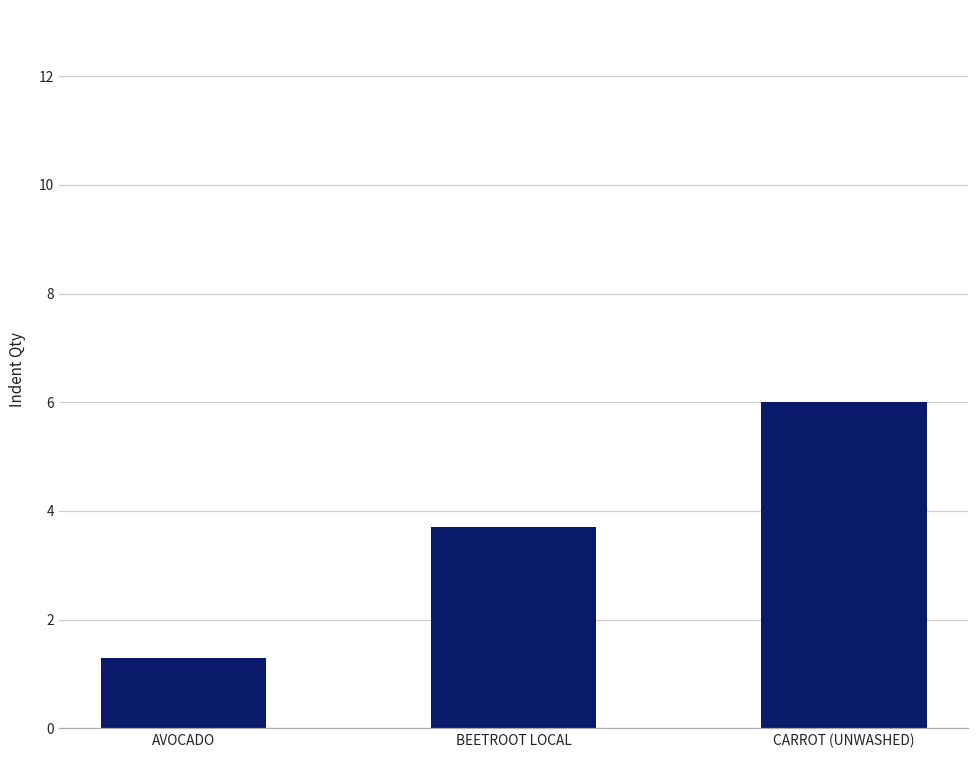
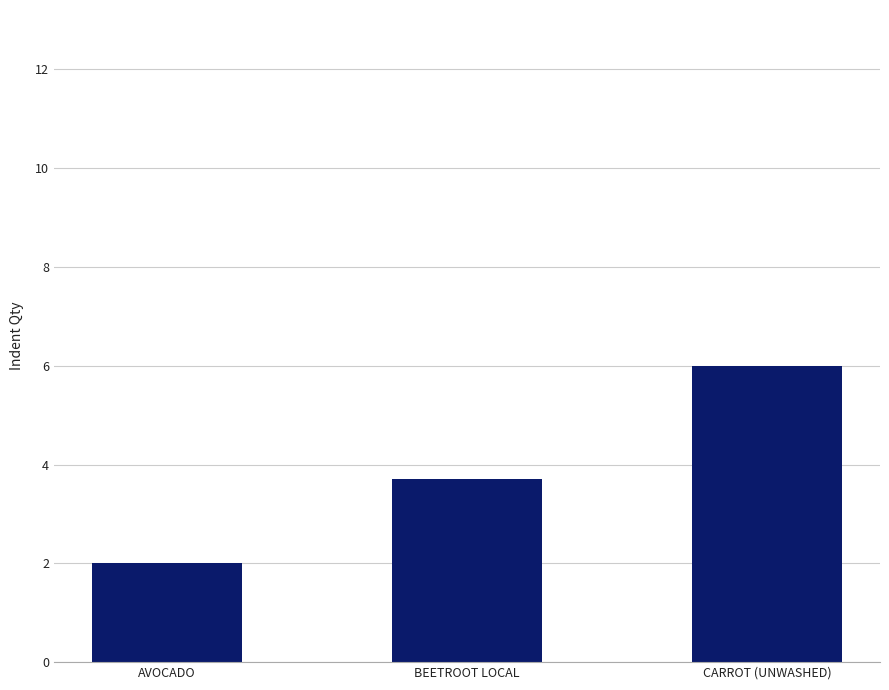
  {
-   "AVOCADO": 1.3,
+   "AVOCADO": 2.0,
    "BEETROOT LOCAL": 3.7,
    "CARROT (UNWASHED)": 6.0
  }
